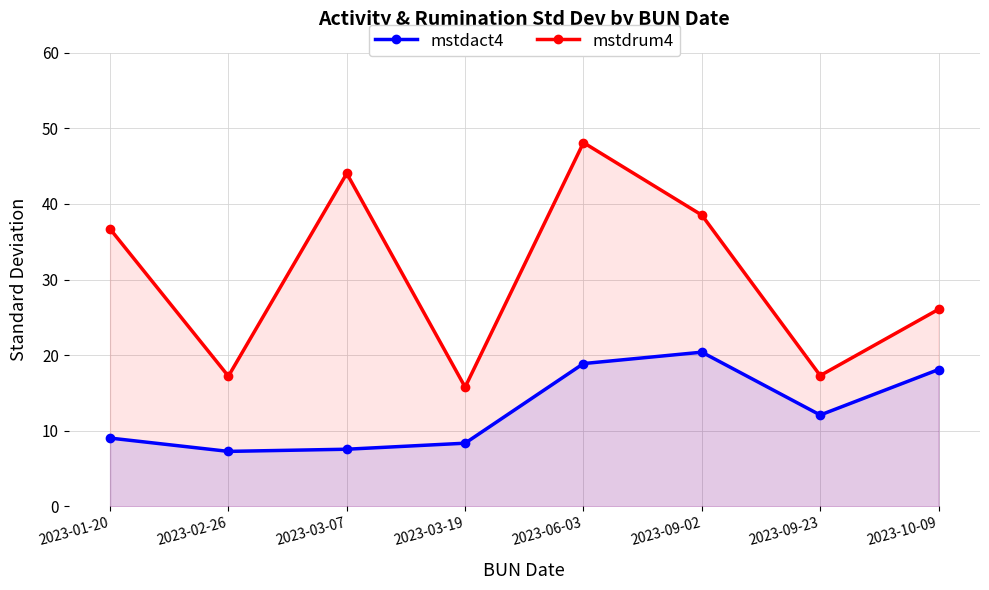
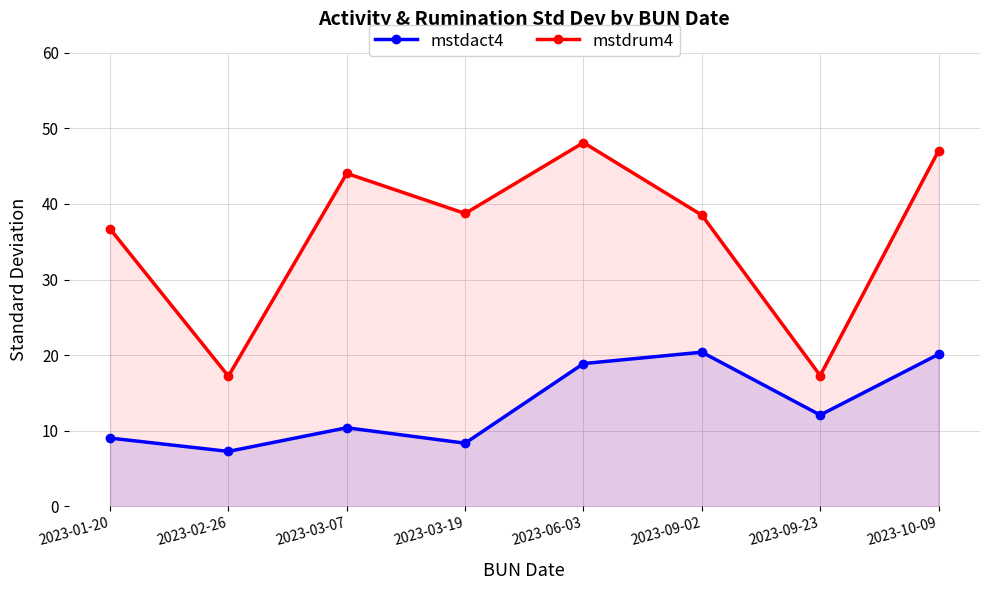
  {
    "mstdact4": {
      "2023-01-20": 9,
      "2023-02-26": 7,
-     "2023-03-07": 8,
+     "2023-03-07": 10,
      "2023-03-19": 8,
      "2023-06-03": 19,
      "2023-09-02": 20,
      "2023-09-23": 12,
-     "2023-10-09": 18
+     "2023-10-09": 20
    },
    "mstdrum4": {
      "2023-01-20": 37,
      "2023-02-26": 17,
      "2023-03-07": 44,
-     "2023-03-19": 16,
+     "2023-03-19": 39,
      "2023-06-03": 48,
      "2023-09-02": 39,
      "2023-09-23": 17,
-     "2023-10-09": 26
+     "2023-10-09": 47
    }
  }
